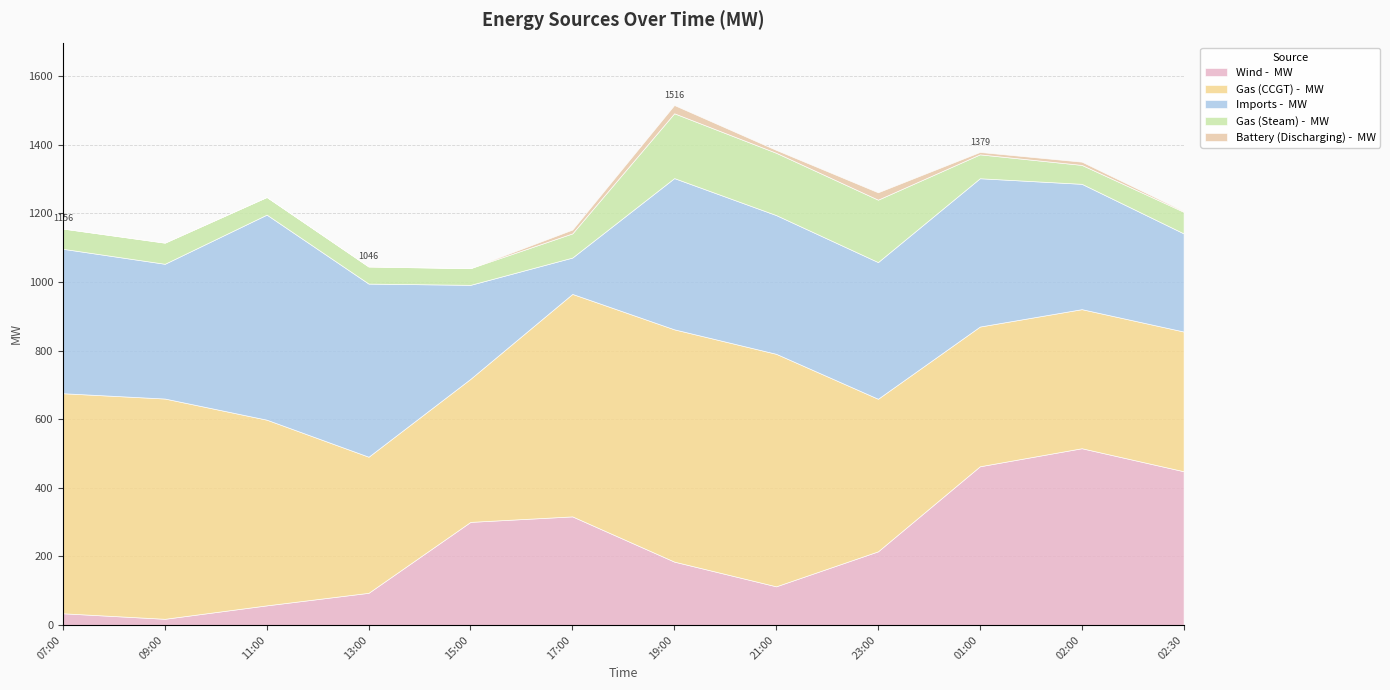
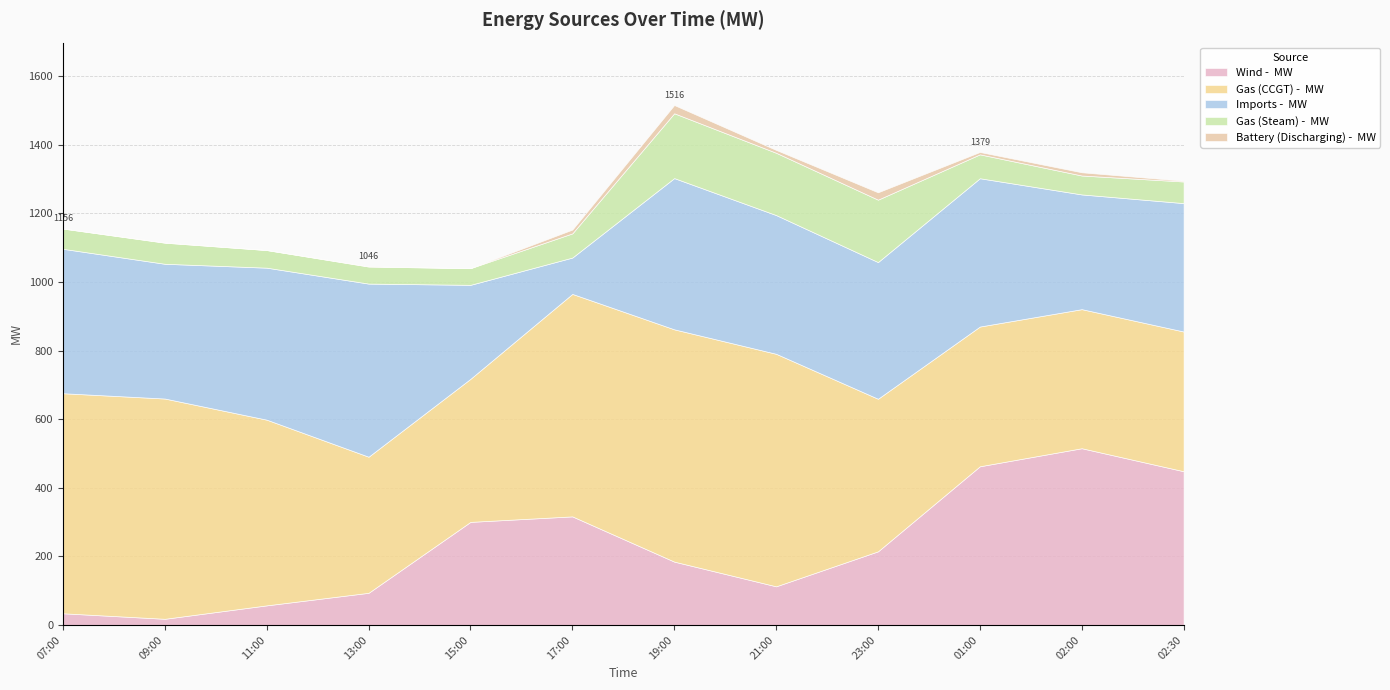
  {
    "Imports - MW": {
      "07:00": 420,
      "09:00": 390,
-     "11:00": 600,
+     "11:00": 440,
      "13:00": 500,
      "15:00": 270,
      "17:00": 110,
      "19:00": 440,
      "21:00": 400,
      "23:00": 400,
      "01:00": 430,
-     "02:00": 370,
-     "02:30": 290
+     "02:00": 330,
+     "02:30": 370
    }
  }
